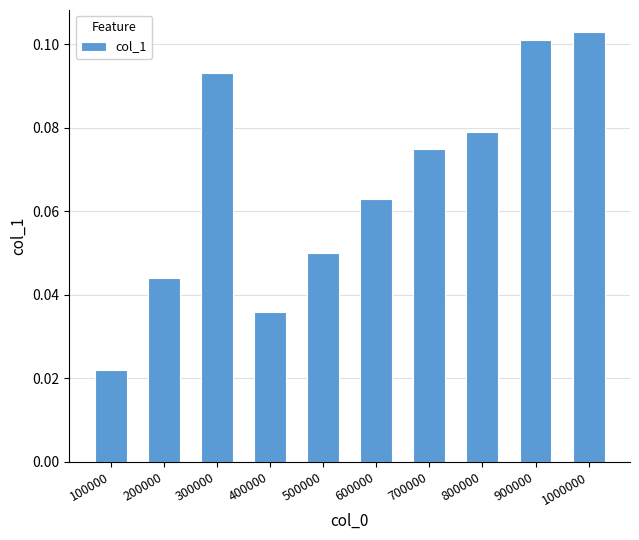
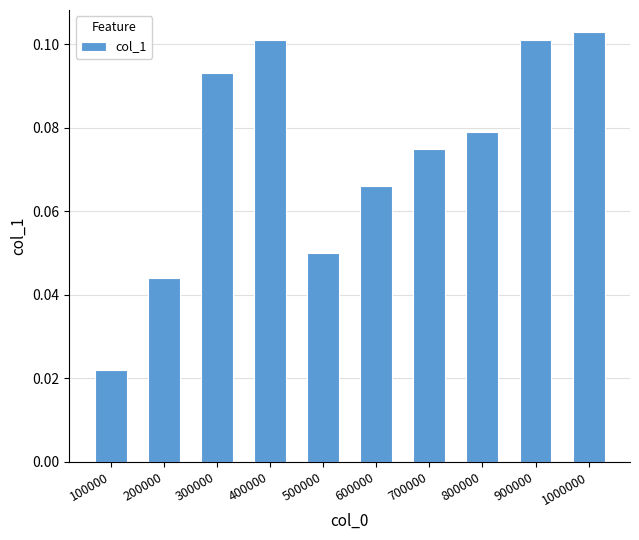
  {
    "100000": 0.022,
    "200000": 0.044,
    "300000": 0.093,
-   "400000": 0.036,
+   "400000": 0.101,
    "500000": 0.050,
-   "600000": 0.063,
+   "600000": 0.066,
    "700000": 0.075,
    "800000": 0.079,
    "900000": 0.101,
    "1000000": 0.103
  }
